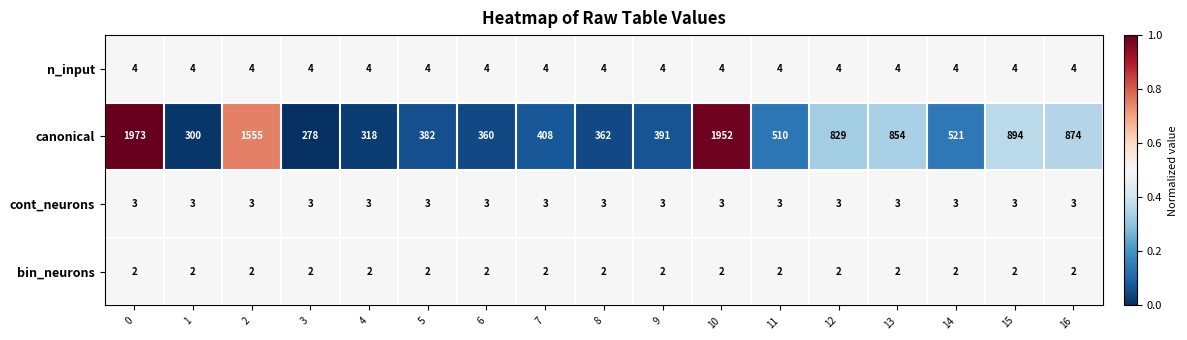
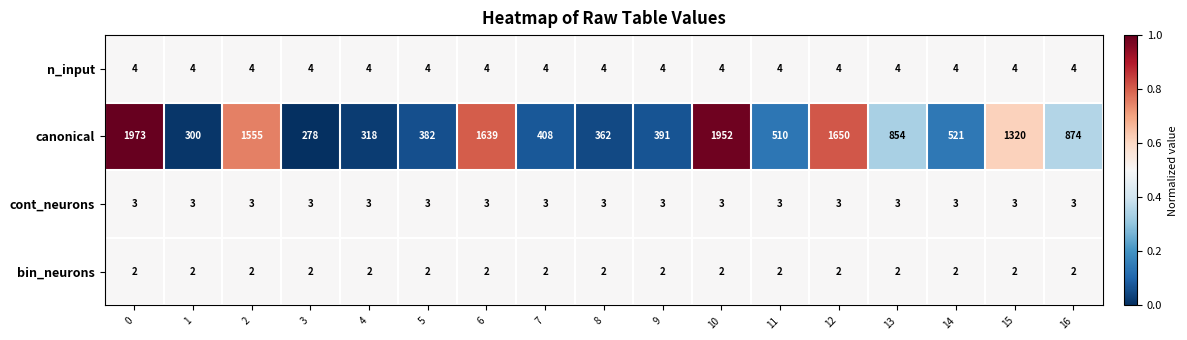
  {
    "n_input": {
      "0": 4,
      "1": 4,
      "2": 4,
      "3": 4,
      "4": 4,
      "5": 4,
      "6": 4,
      "7": 4,
      "8": 4,
      "9": 4,
      "10": 4,
      "11": 4,
      "12": 4,
      "13": 4,
      "14": 4,
      "15": 4,
      "16": 4
    },
    "canonical": {
      "0": 1973,
      "1": 300,
      "2": 1555,
      "3": 278,
      "4": 318,
      "5": 382,
-     "6": 360,
+     "6": 1639,
      "7": 408,
      "8": 362,
      "9": 391,
      "10": 1952,
      "11": 510,
-     "12": 829,
+     "12": 1650,
      "13": 854,
      "14": 521,
-     "15": 894,
+     "15": 1320,
      "16": 874
    },
    "cont_neurons": {
      "0": 3,
      "1": 3,
      "2": 3,
      "3": 3,
      "4": 3,
      "5": 3,
      "6": 3,
      "7": 3,
      "8": 3,
      "9": 3,
      "10": 3,
      "11": 3,
      "12": 3,
      "13": 3,
      "14": 3,
      "15": 3,
      "16": 3
    },
    "bin_neurons": {
      "0": 2,
      "1": 2,
      "2": 2,
      "3": 2,
      "4": 2,
      "5": 2,
      "6": 2,
      "7": 2,
      "8": 2,
      "9": 2,
      "10": 2,
      "11": 2,
      "12": 2,
      "13": 2,
      "14": 2,
      "15": 2,
      "16": 2
    }
  }
